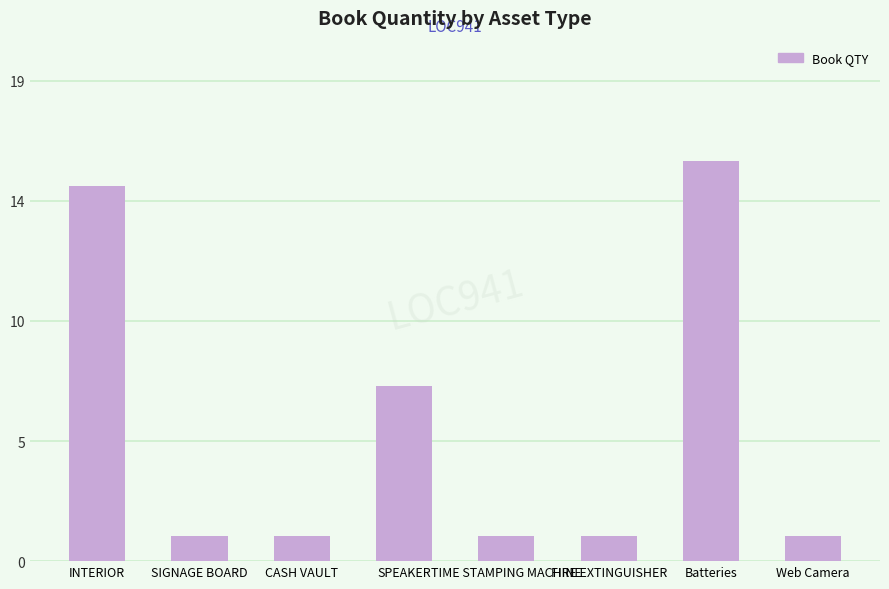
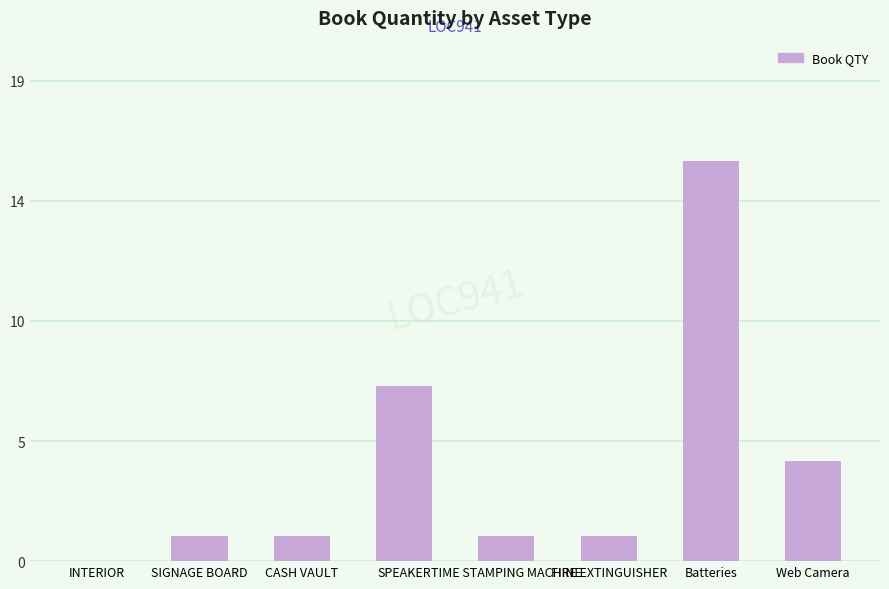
  {
-   "INTERIOR": 15,
+   "INTERIOR": 0,
    "SIGNAGE BOARD": 1,
    "CASH VAULT": 1,
    "SPEAKER": 7,
    "Batteries": 16,
-   "Web Camera": 1
+   "Web Camera": 4
  }
